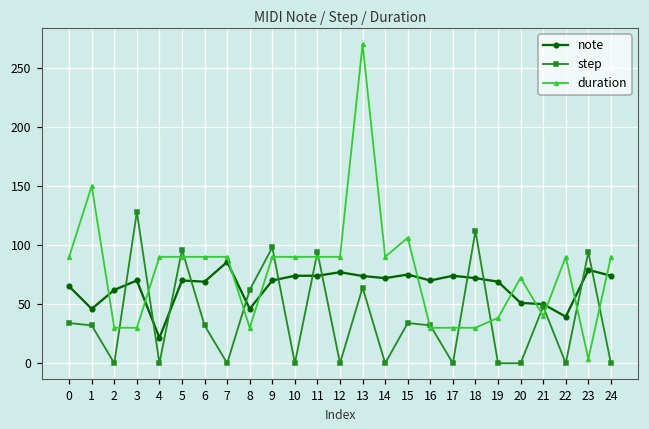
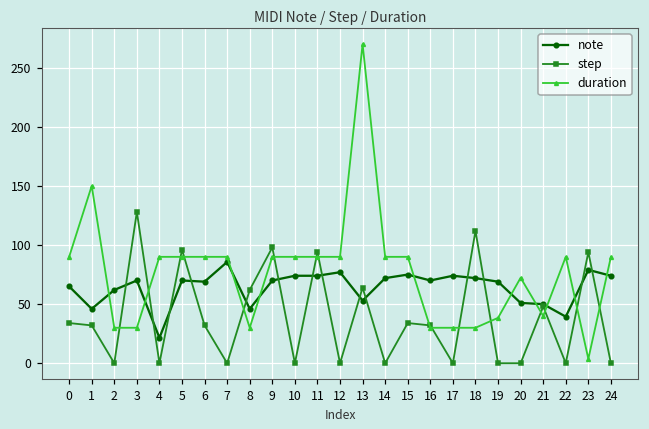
  {
    "note": {
      "0": 65,
      "1": 46,
      "2": 62,
      "3": 70,
      "4": 22,
      "5": 70,
      "6": 69,
      "7": 86,
      "8": 46,
      "9": 70,
      "10": 74,
      "11": 74,
      "12": 77,
-     "13": 74,
+     "13": 53,
      "14": 72,
      "15": 75,
      "16": 70,
      "17": 74,
      "18": 72,
      "19": 69,
      "20": 51,
      "22": 39,
      "23": 79,
      "24": 74
    },
    "step": {
      "0": 34,
      "1": 32,
      "2": 0,
      "3": 128,
      "4": 0,
      "5": 96,
      "6": 32,
      "7": 0,
      "8": 62,
      "9": 98,
      "10": 0,
      "11": 94,
      "12": 0,
      "13": 64,
      "14": 0,
      "15": 34,
      "17": 0,
      "18": 112,
      "19": 0,
      "20": 0,
      "22": 0,
      "23": 94,
      "24": 0
    },
    "duration": {
      "0": 90,
      "1": 150,
      "2": 30,
      "3": 30,
      "4": 90,
      "5": 90,
      "6": 90,
      "7": 90,
      "8": 30,
      "9": 90,
      "10": 90,
      "11": 90,
      "12": 90,
      "13": 270,
      "14": 90,
-     "15": 106,
+     "15": 90,
      "17": 30,
      "18": 30,
      "19": 38,
      "20": 72,
      "21": 40,
      "22": 90,
      "23": 4,
      "24": 90
    }
  }
